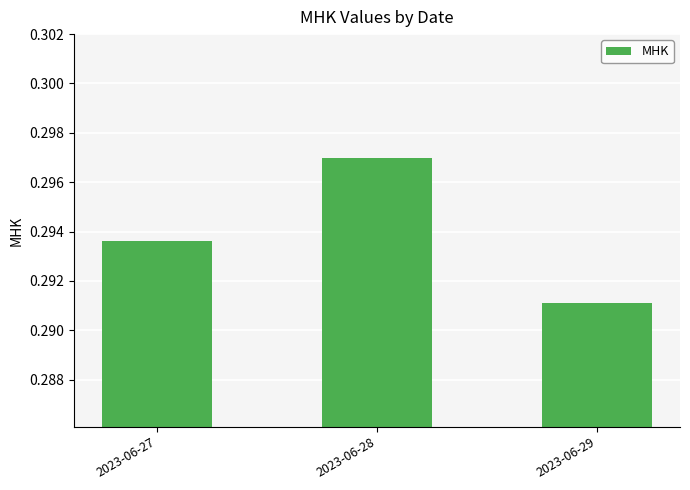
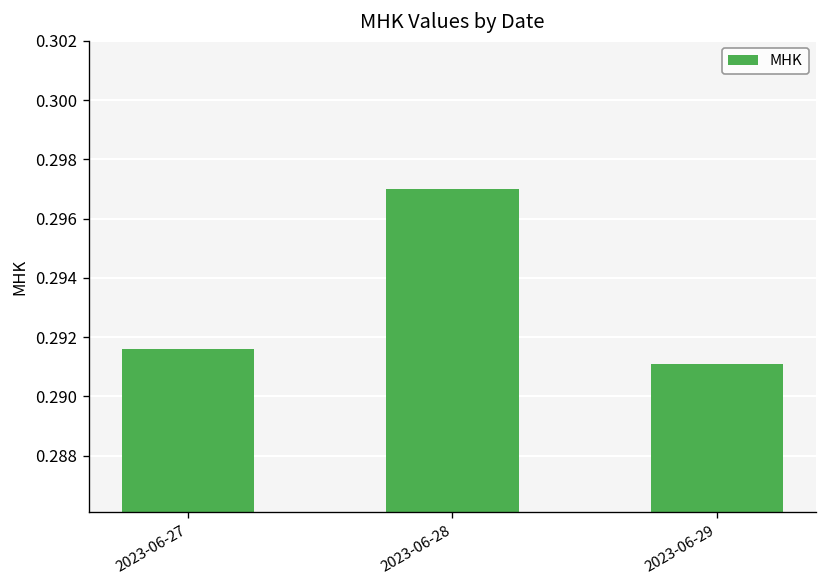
  {
-   "2023-06-27": 0.2936,
+   "2023-06-27": 0.2916,
    "2023-06-28": 0.2970,
    "2023-06-29": 0.2911
  }
